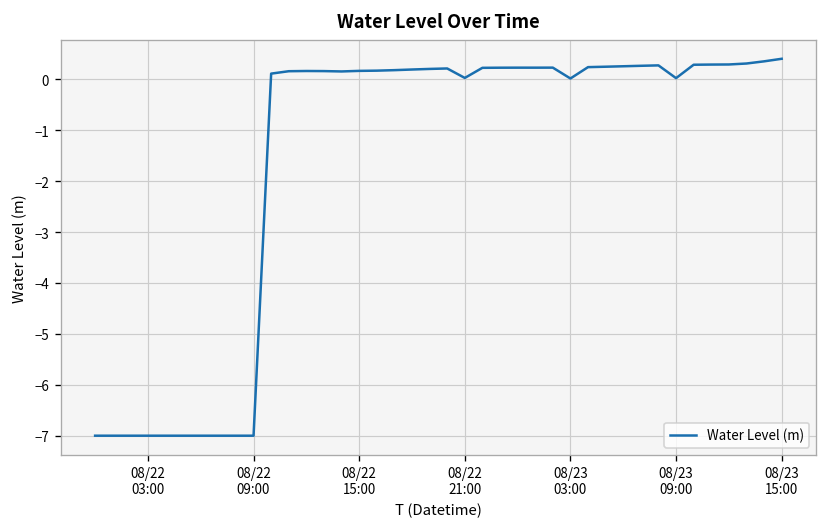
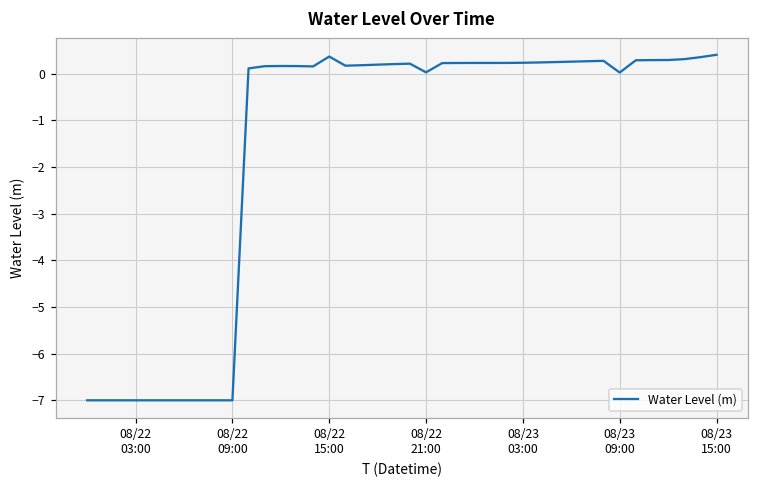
  {
    "08/22 03:00": -7.0,
    "08/22 09:00": -7.0,
-   "08/22 15:00": 0.2,
+   "08/22 15:00": 0.4,
    "08/22 21:00": 0.0,
-   "08/23 03:00": 0.0,
+   "08/23 03:00": 0.2,
    "08/23 09:00": 0.0,
    "08/23 15:00": 0.4
  }
